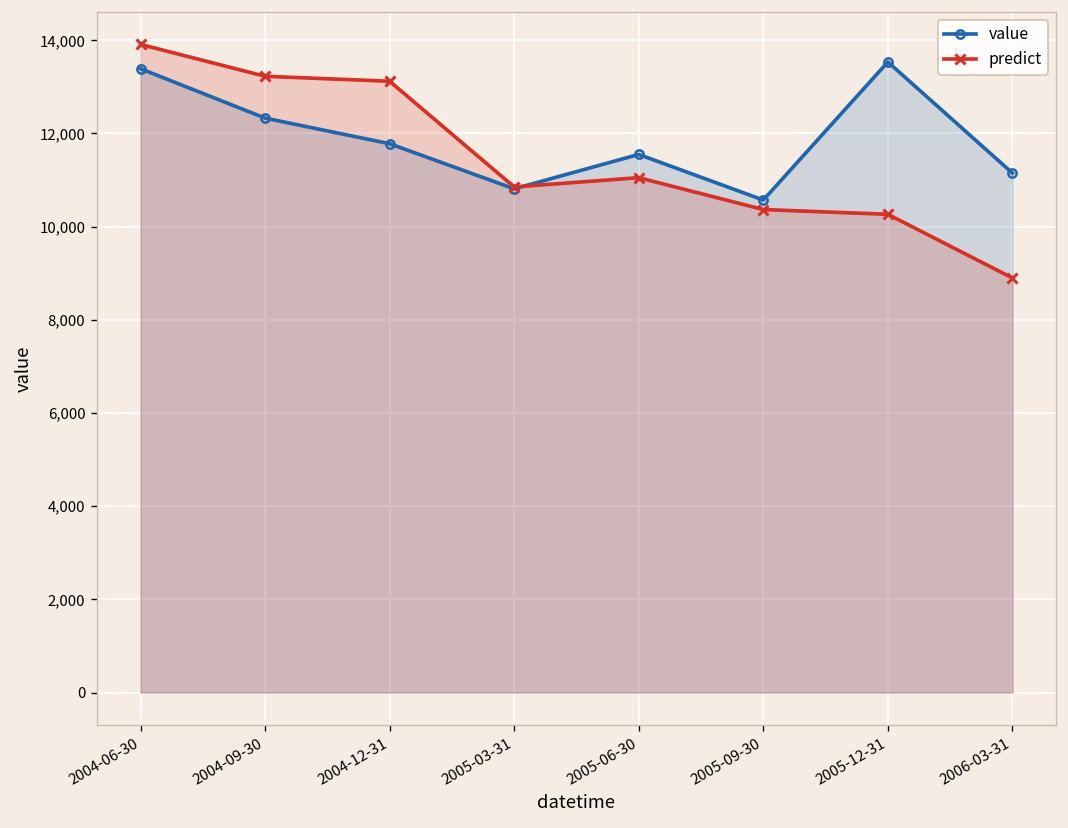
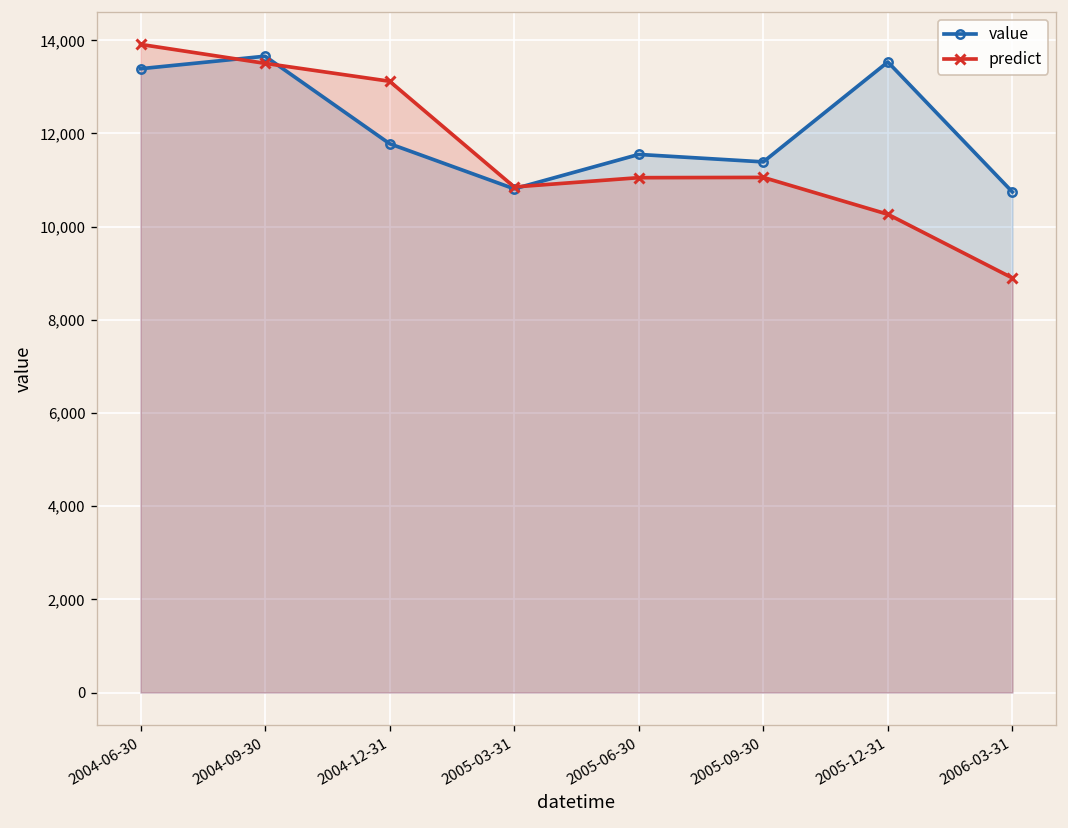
  {
    "value": {
      "2004-06-30": "13,400",
-     "2004-09-30": "12,300",
+     "2004-09-30": "13,700",
      "2004-12-31": "11,800",
      "2005-06-30": "11,600",
-     "2005-09-30": "10,600",
+     "2005-09-30": "11,400",
      "2005-12-31": "13,500",
-     "2006-03-31": "11,200"
+     "2006-03-31": "10,700"
    },
    "predict": {
      "2004-06-30": "13,900",
-     "2004-09-30": "13,200",
+     "2004-09-30": "13,500",
      "2004-12-31": "13,100",
      "2005-06-30": "11,100",
-     "2005-09-30": "10,400",
+     "2005-09-30": "11,100",
      "2005-12-31": "10,300",
      "2006-03-31": "8,900"
    }
  }
